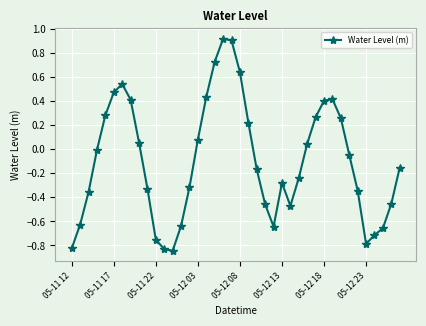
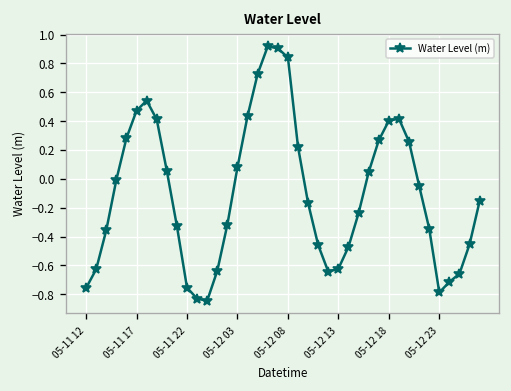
  {
-   "05-11 12": -0.82,
+   "05-11 12": -0.76,
    "05-11 17": 0.47,
    "05-11 22": -0.75,
    "05-12 03": 0.08,
-   "05-12 08": 0.64,
-   "05-12 13": -0.28,
+   "05-12 08": 0.84,
+   "05-12 13": -0.62,
    "05-12 18": 0.40,
    "05-12 23": -0.79
  }
